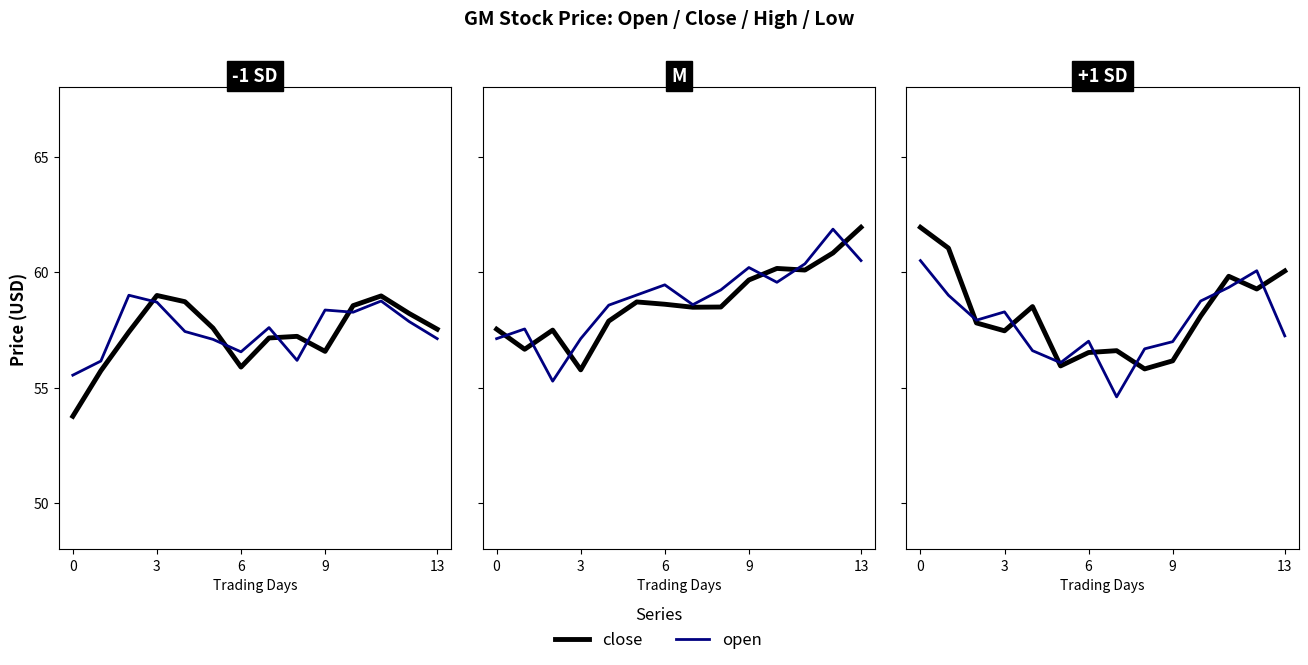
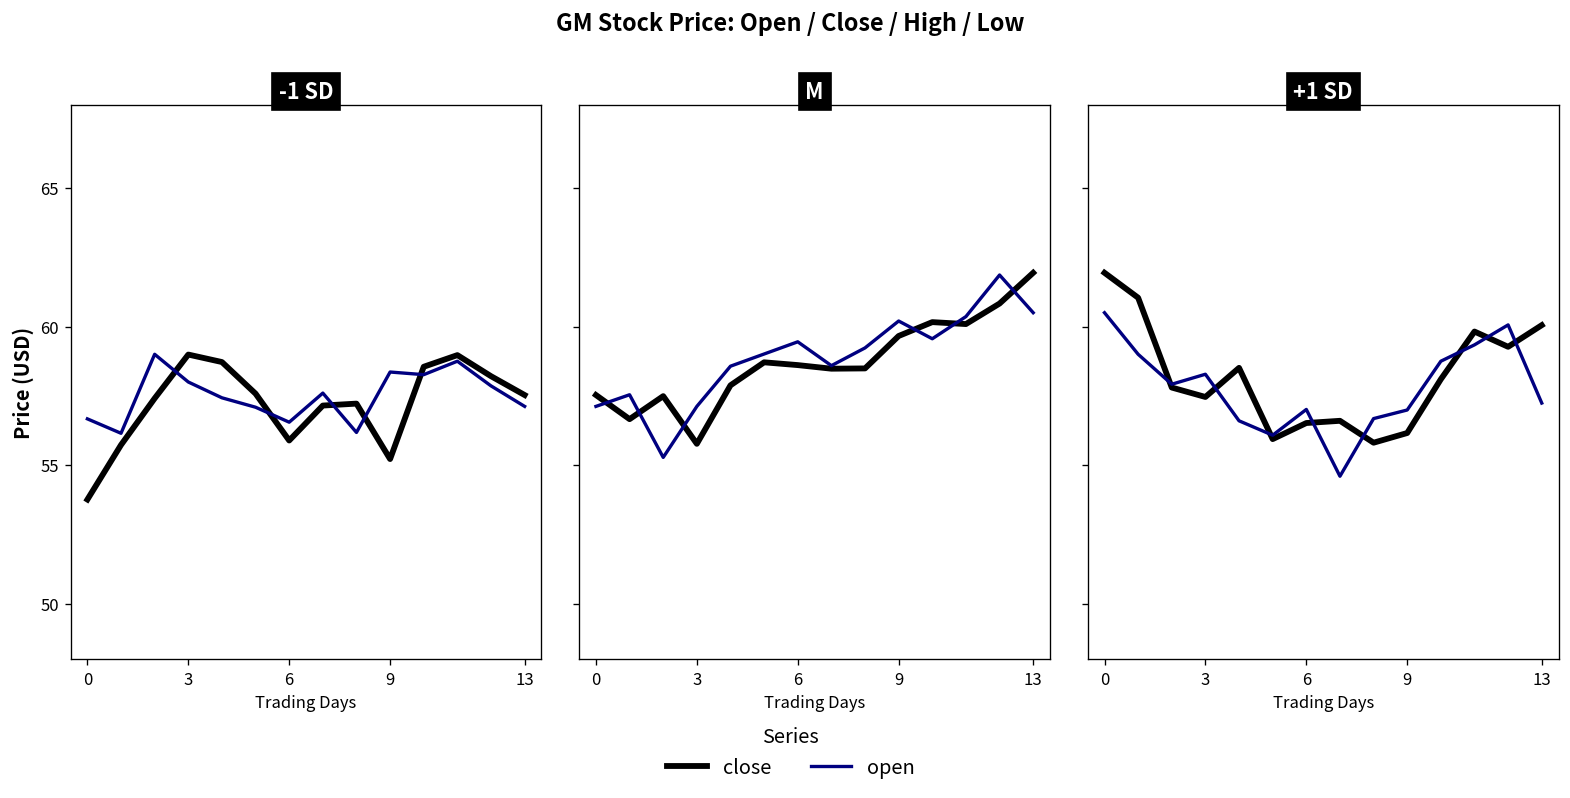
  {
    "-1 SD": {
      "close": {
        "0": 53.8,
        "3": 59.0,
        "6": 55.9,
-       "9": 56.6,
+       "9": 55.2,
        "13": 57.5
      },
      "open": {
-       "0": 55.5,
-       "3": 58.7,
+       "0": 56.7,
+       "3": 58.0,
        "6": 56.6,
        "9": 58.4,
        "13": 57.1
      }
    }
  }
